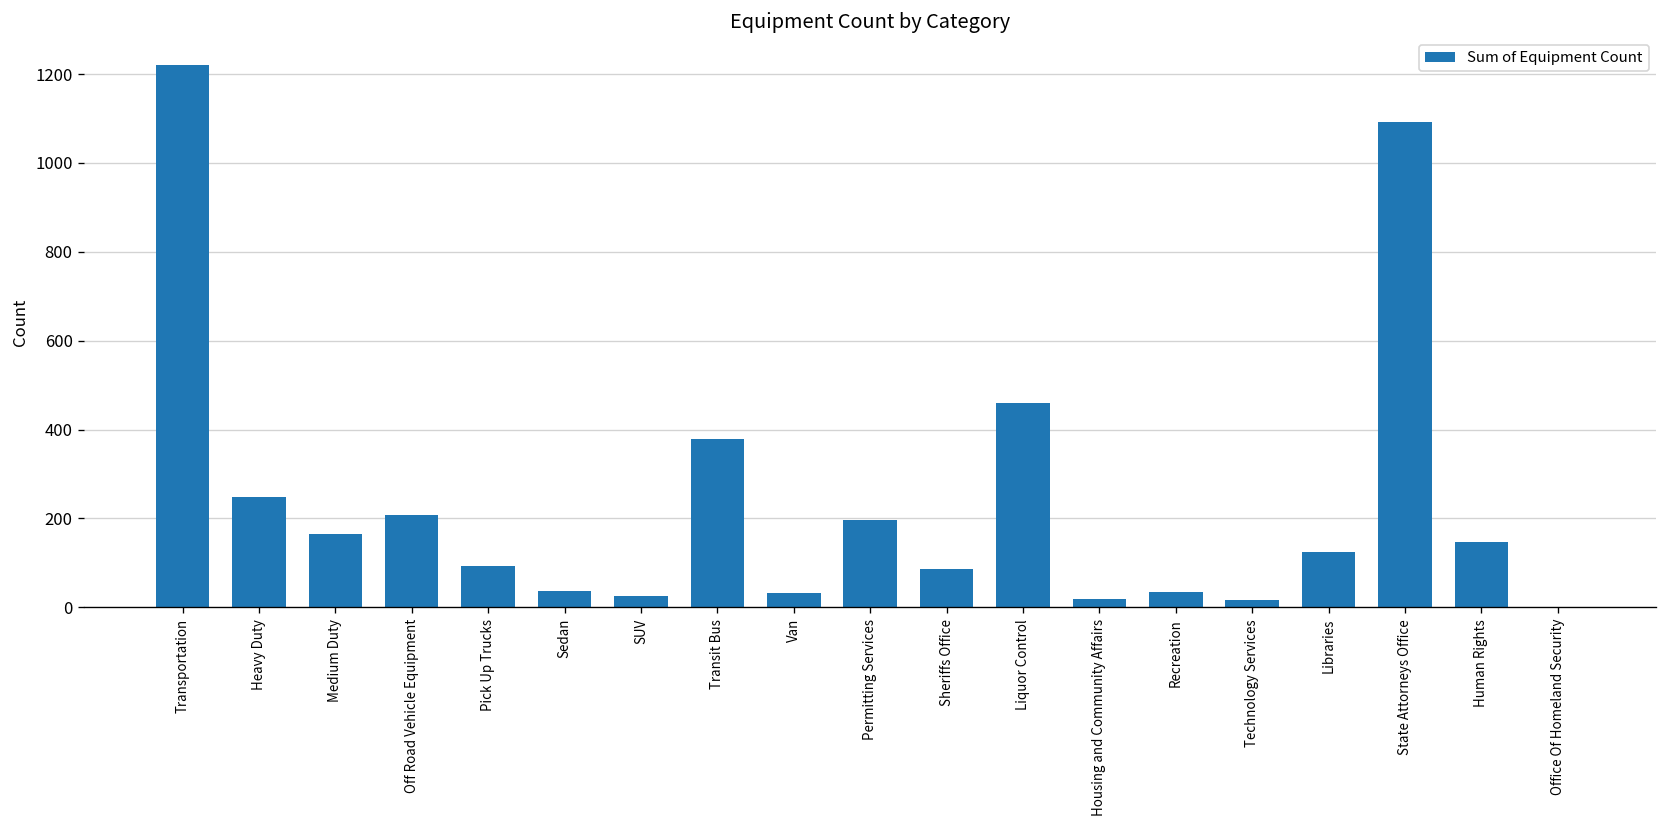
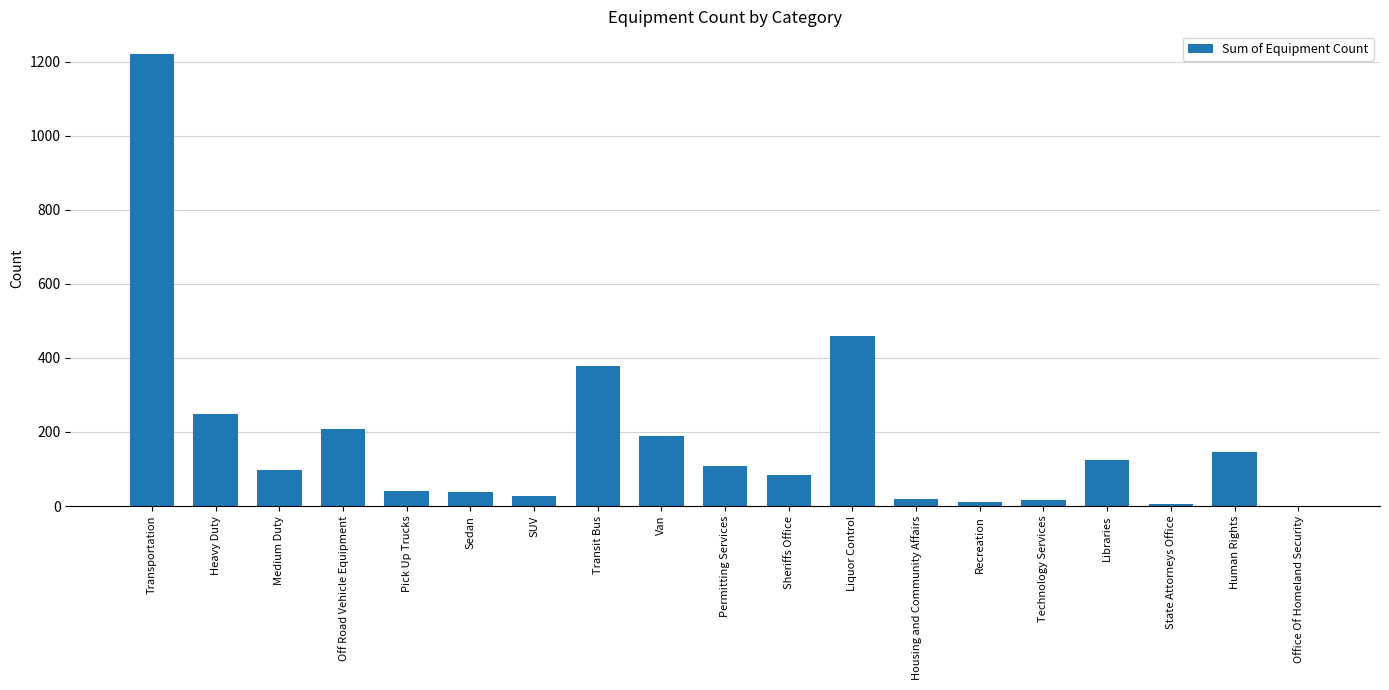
  {
    "Transportation": 1220,
    "Heavy Duty": 250,
-   "Medium Duty": 160,
+   "Medium Duty": 100,
    "Off Road Vehicle Equipment": 210,
-   "Pick Up Trucks": 90,
+   "Pick Up Trucks": 40,
    "Sedan": 40,
    "SUV": 30,
    "Transit Bus": 380,
-   "Van": 30,
-   "Permitting Services": 200,
+   "Van": 190,
+   "Permitting Services": 110,
    "Sheriffs Office": 90,
    "Liquor Control": 460,
    "Housing and Community Affairs": 20,
-   "Recreation": 40,
+   "Recreation": 10,
    "Technology Services": 20,
    "Libraries": 130,
-   "State Attorneys Office": 1090,
+   "State Attorneys Office": 10,
    "Human Rights": 150
  }
